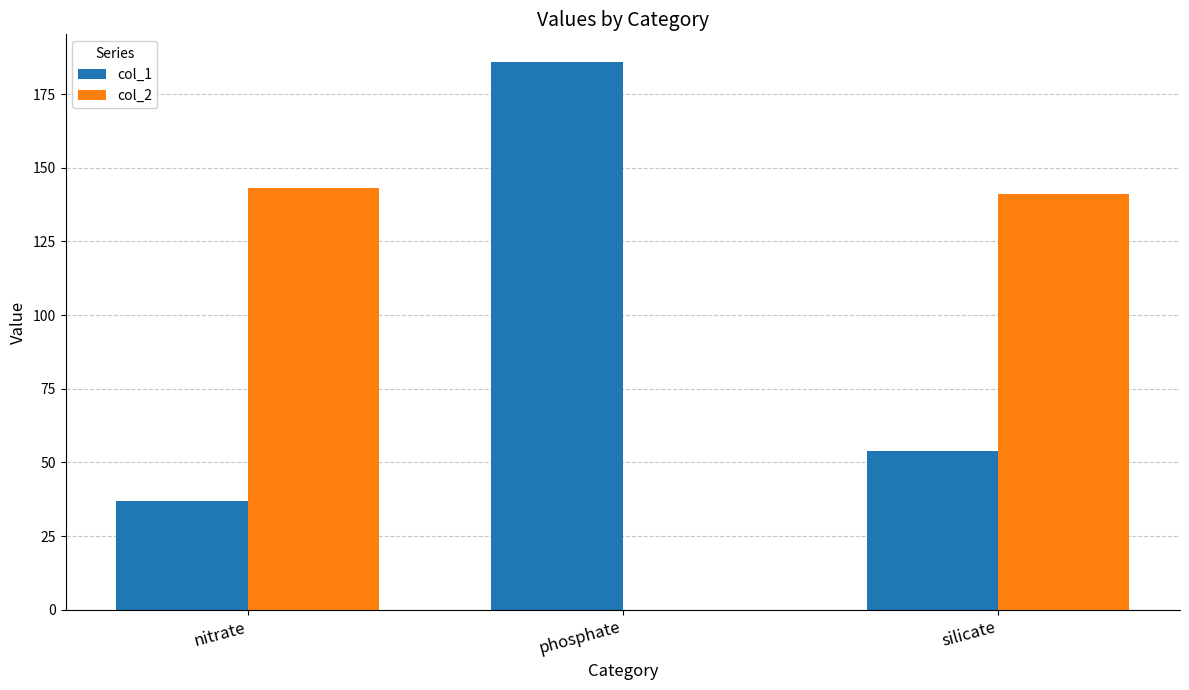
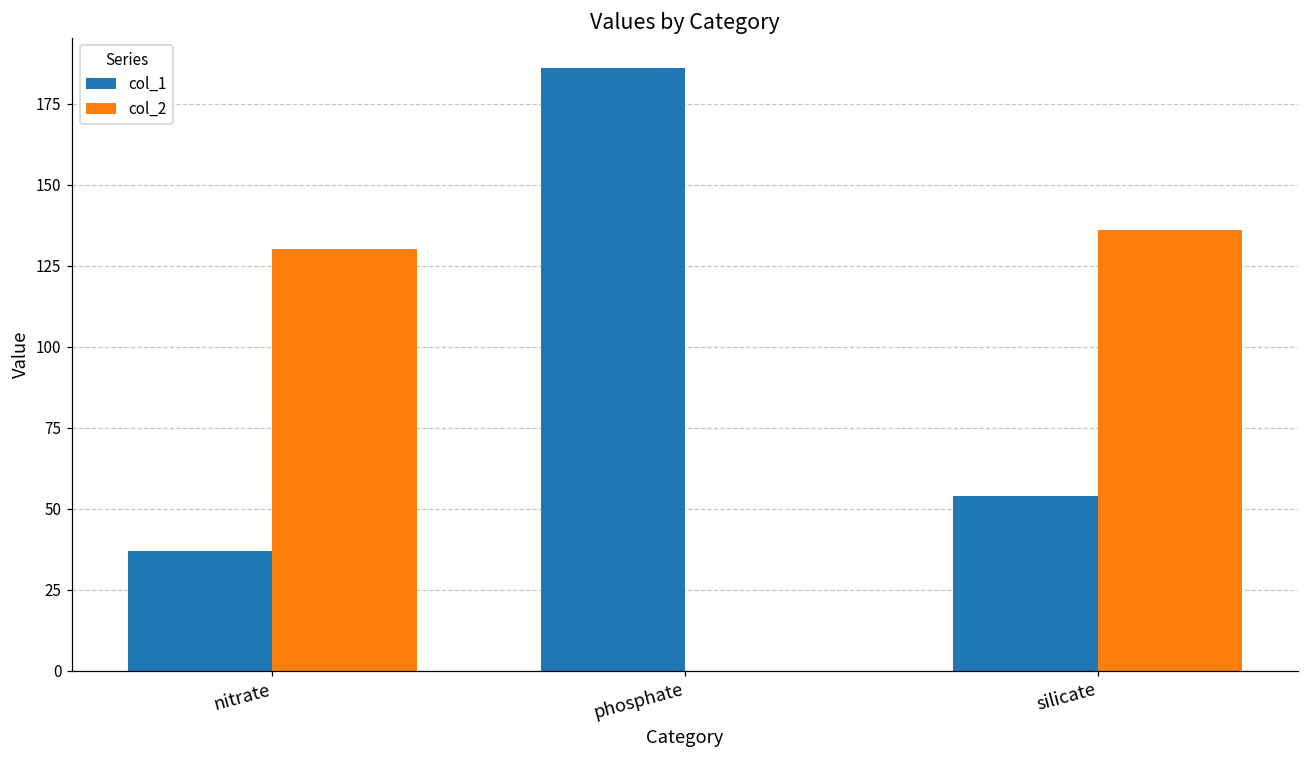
  {
    "col_1": {
      "nitrate": 37,
      "phosphate": 186,
      "silicate": 54
    },
    "col_2": {
-     "nitrate": 143,
+     "nitrate": 130,
      "phosphate": 0,
-     "silicate": 141
+     "silicate": 136
    }
  }
